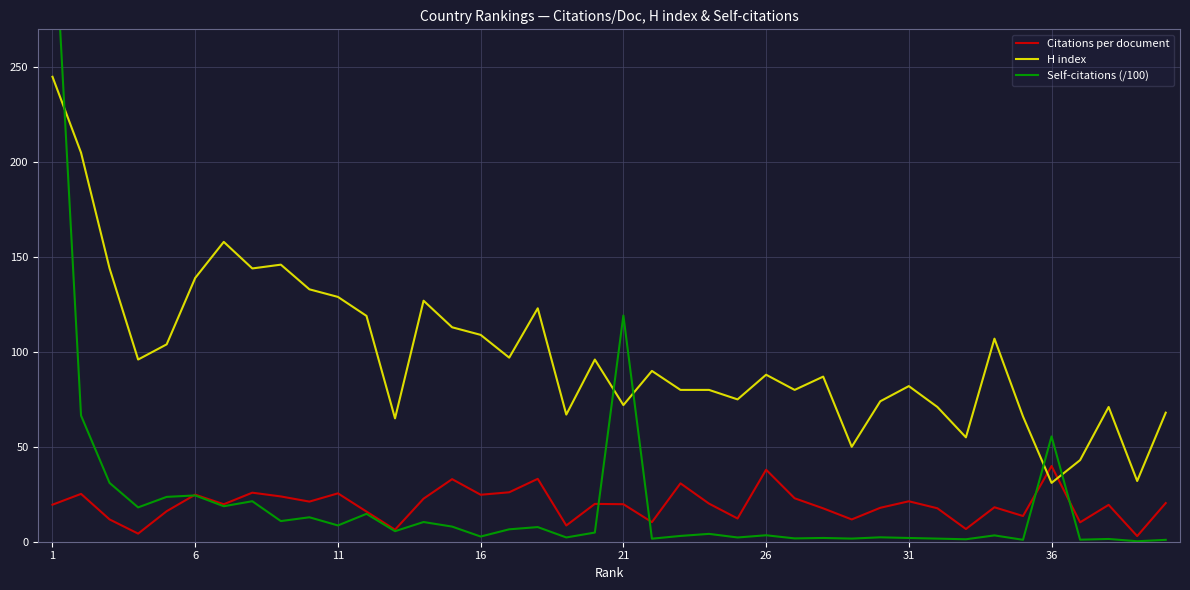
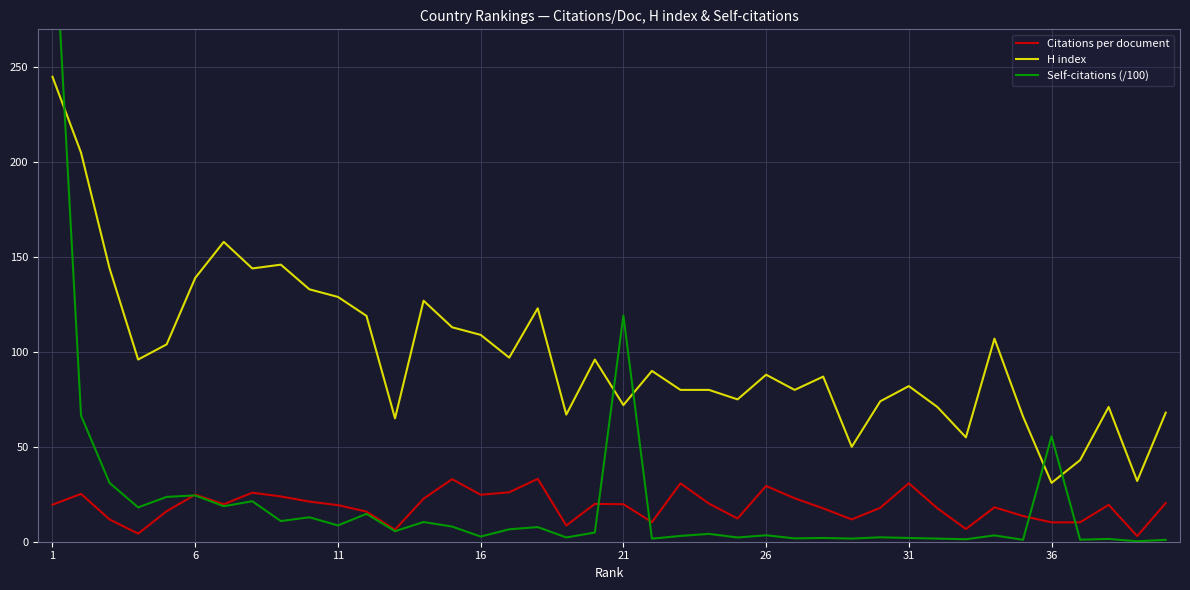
  {
    "Citations per document": {
      "1": 20,
-     "11": 25,
+     "11": 19,
      "16": 25,
      "21": 20,
-     "26": 38,
-     "31": 21,
-     "36": 40
+     "26": 29,
+     "31": 31,
+     "36": 10
    },
    "H index": {
      "1": 245,
      "6": 139,
      "11": 129,
      "16": 109,
      "21": 72,
      "26": 88,
      "31": 82,
      "36": 31
    },
    "Self-citations (/100)": {
      "11": 9,
      "16": 3,
      "21": 119,
      "26": 3,
      "31": 2,
      "36": 56
    }
  }
